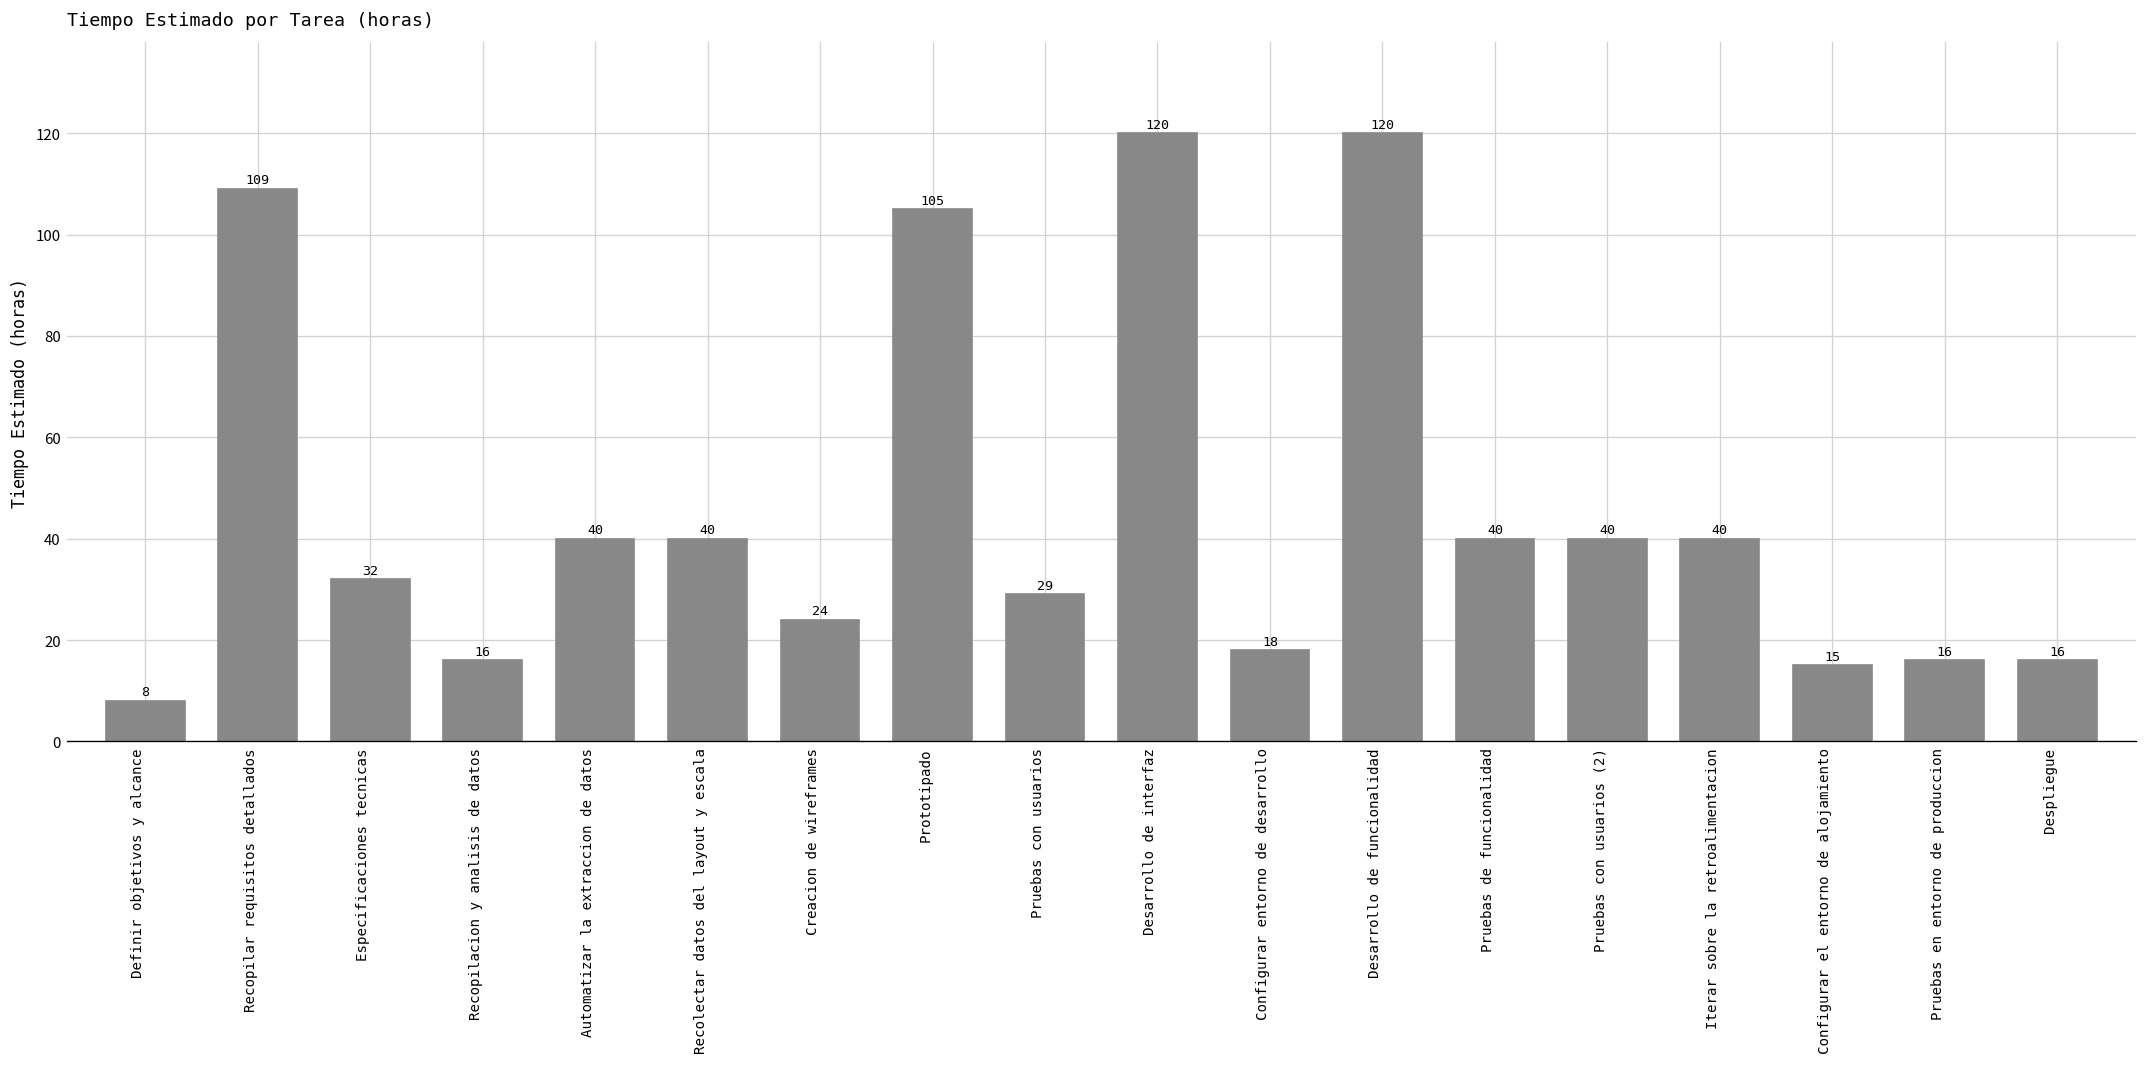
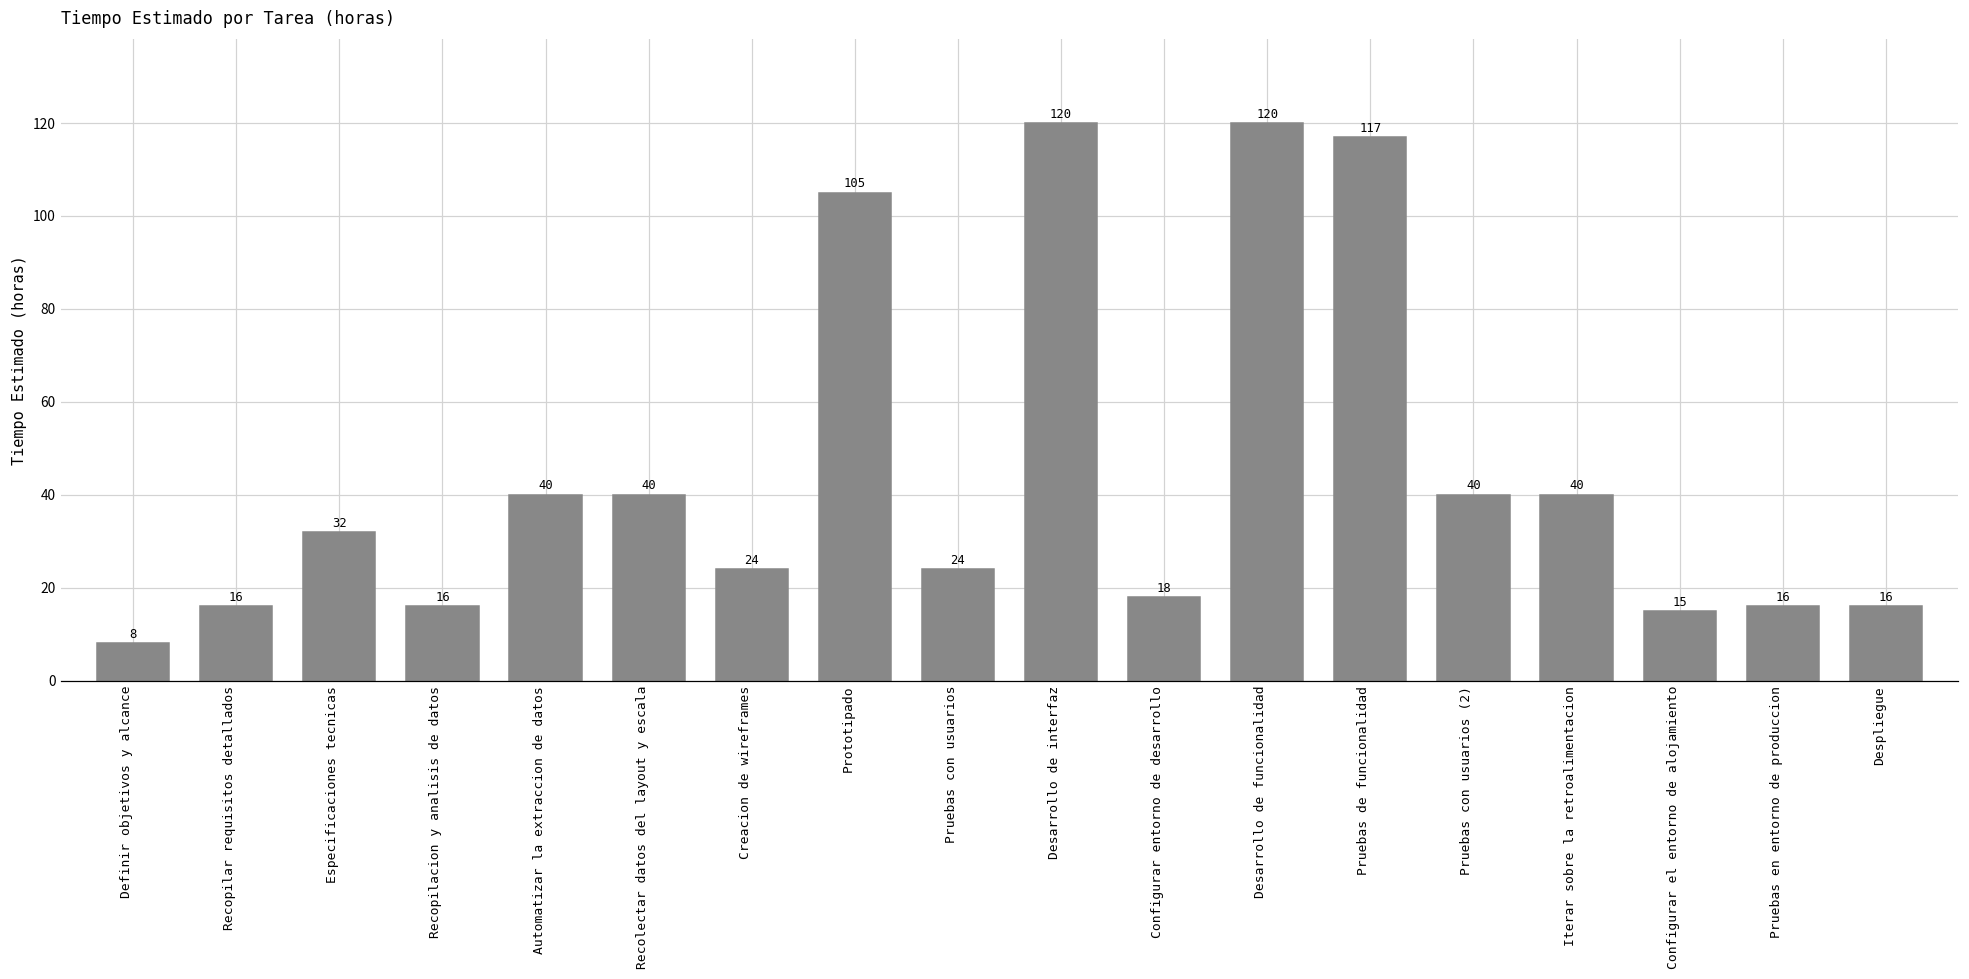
  {
    "Definir objetivos y alcance": 8,
-   "Recopilar requisitos detallados": 109,
+   "Recopilar requisitos detallados": 16,
    "Especificaciones tecnicas": 32,
    "Recopilacion y analisis de datos": 16,
    "Automatizar la extraccion de datos": 40,
    "Recolectar datos del layout y escala": 40,
    "Creacion de wireframes": 24,
    "Prototipado": 105,
-   "Pruebas con usuarios": 29,
+   "Pruebas con usuarios": 24,
    "Desarrollo de interfaz": 120,
    "Configurar entorno de desarrollo": 18,
    "Desarrollo de funcionalidad": 120,
-   "Pruebas de funcionalidad": 40,
+   "Pruebas de funcionalidad": 117,
    "Pruebas con usuarios (2)": 40,
    "Iterar sobre la retroalimentacion": 40,
    "Configurar el entorno de alojamiento": 15,
    "Pruebas en entorno de produccion": 16,
    "Despliegue": 16
  }
